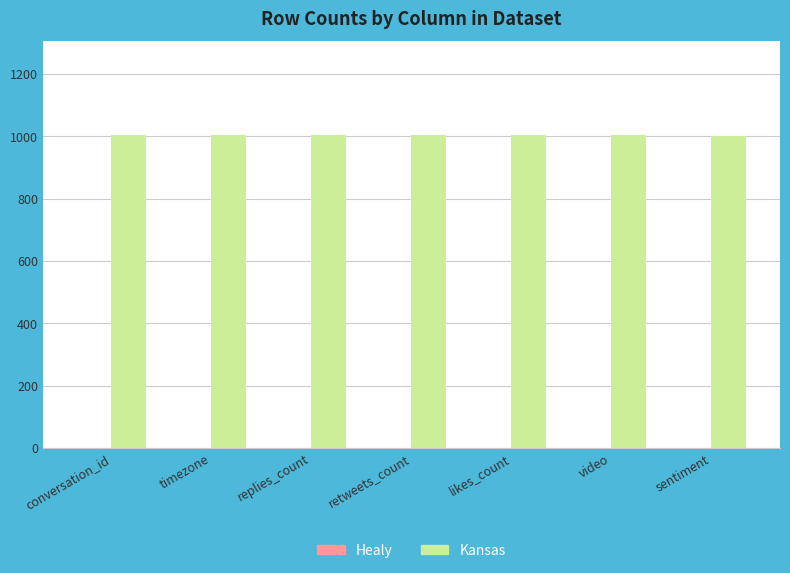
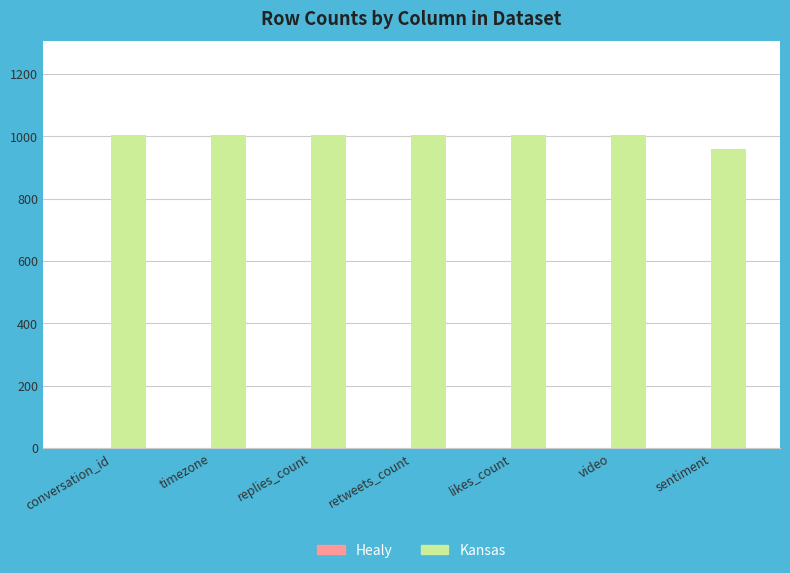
  {
    "Healy": {
      "conversation_id": 0,
      "timezone": 0,
      "replies_count": 0,
      "retweets_count": 0,
      "likes_count": 0,
      "video": 0,
      "sentiment": 0
    },
    "Kansas": {
      "conversation_id": 1000,
      "timezone": 1000,
      "replies_count": 1000,
      "retweets_count": 1000,
      "likes_count": 1000,
      "video": 1000,
-     "sentiment": 1000
+     "sentiment": 960
    }
  }
